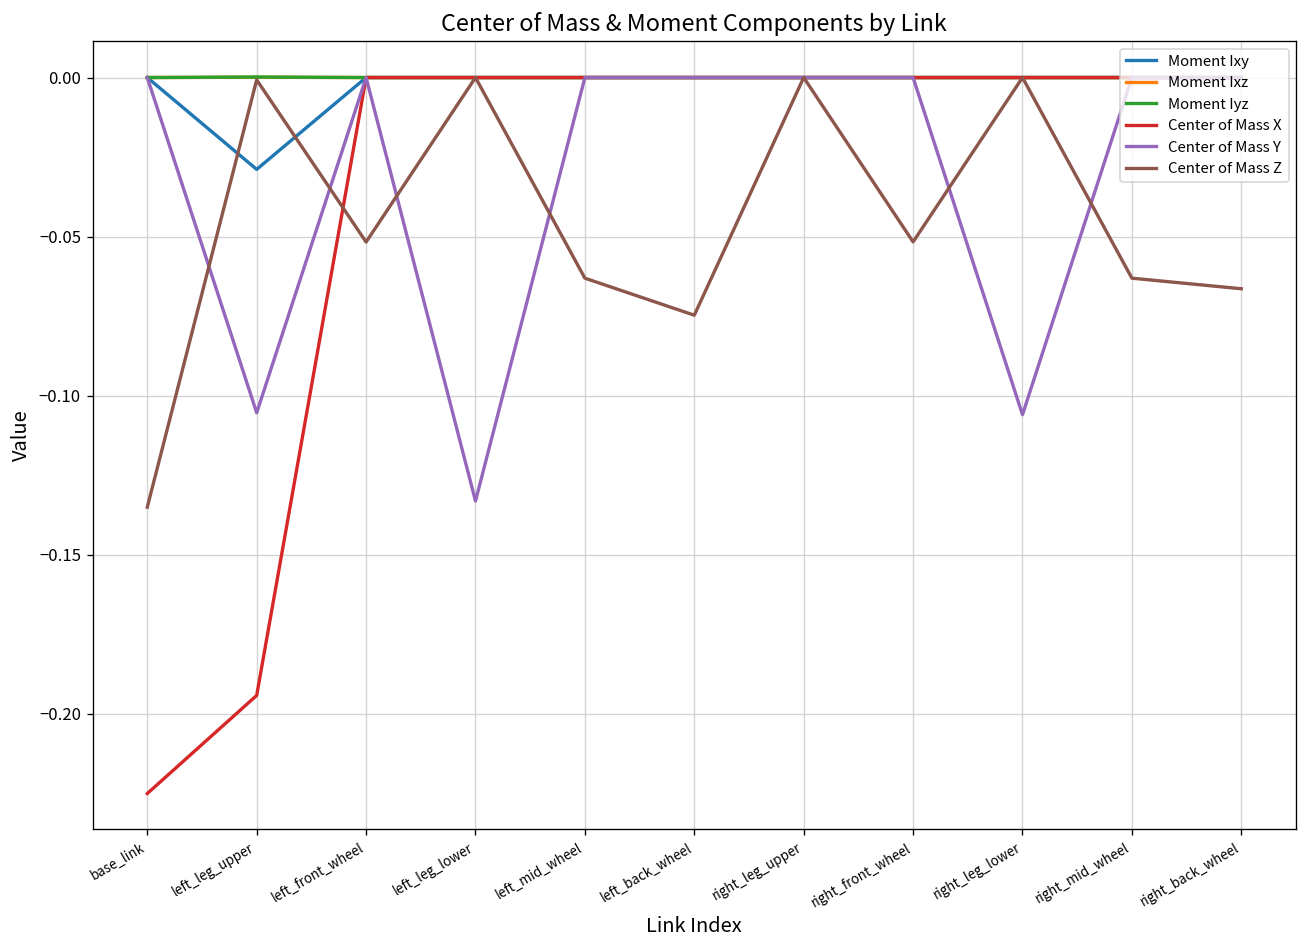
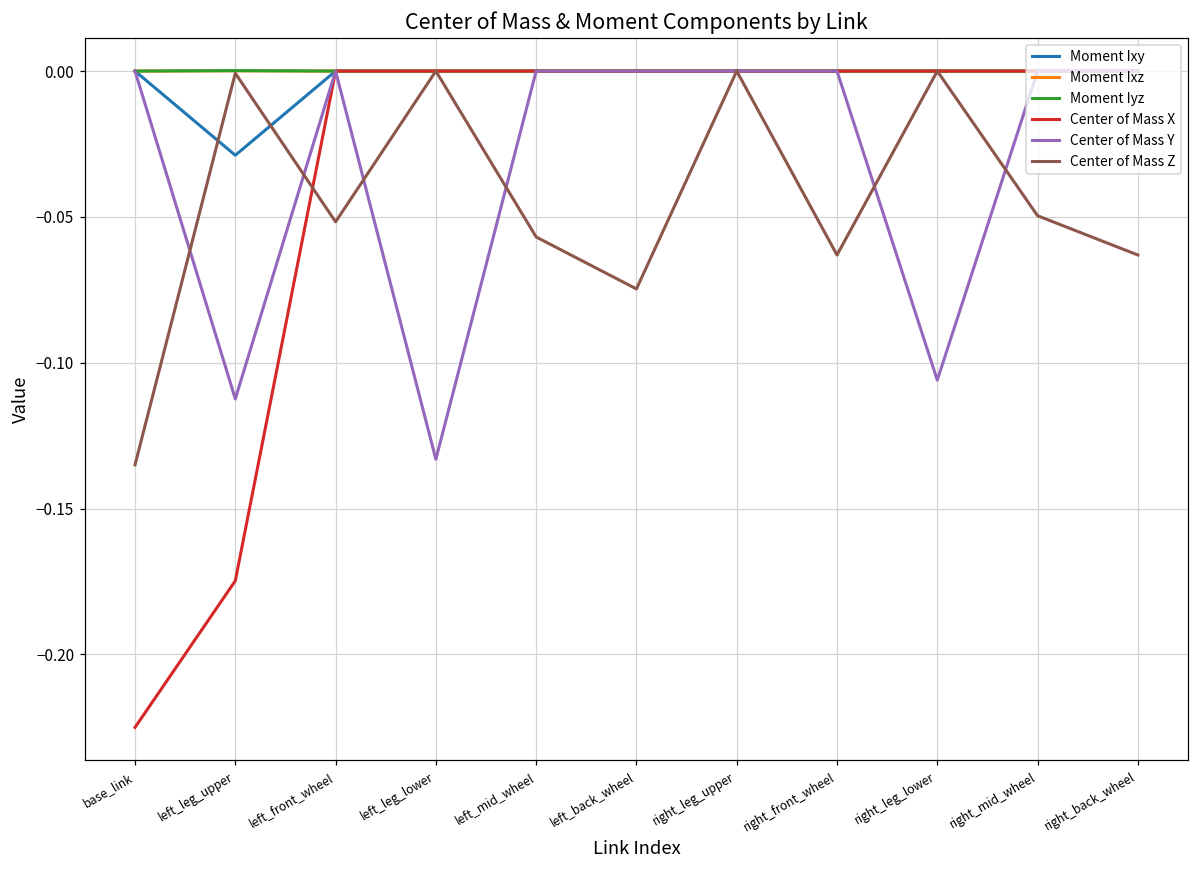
  {
    "Moment Ixy": {
      "left_leg_upper": -0.029
    },
    "Center of Mass X": {
      "base_link": -0.225,
-     "left_leg_upper": -0.194
+     "left_leg_upper": -0.175
    },
    "Center of Mass Y": {
-     "left_leg_upper": -0.105,
+     "left_leg_upper": -0.112,
      "left_leg_lower": -0.133,
      "right_leg_lower": -0.106
    },
    "Center of Mass Z": {
      "base_link": -0.135,
      "left_front_wheel": -0.052,
-     "left_mid_wheel": -0.063,
+     "left_mid_wheel": -0.057,
      "left_back_wheel": -0.075,
-     "right_front_wheel": -0.052,
-     "right_mid_wheel": -0.063,
-     "right_back_wheel": -0.066
+     "right_front_wheel": -0.063,
+     "right_mid_wheel": -0.050,
+     "right_back_wheel": -0.063
    }
  }
